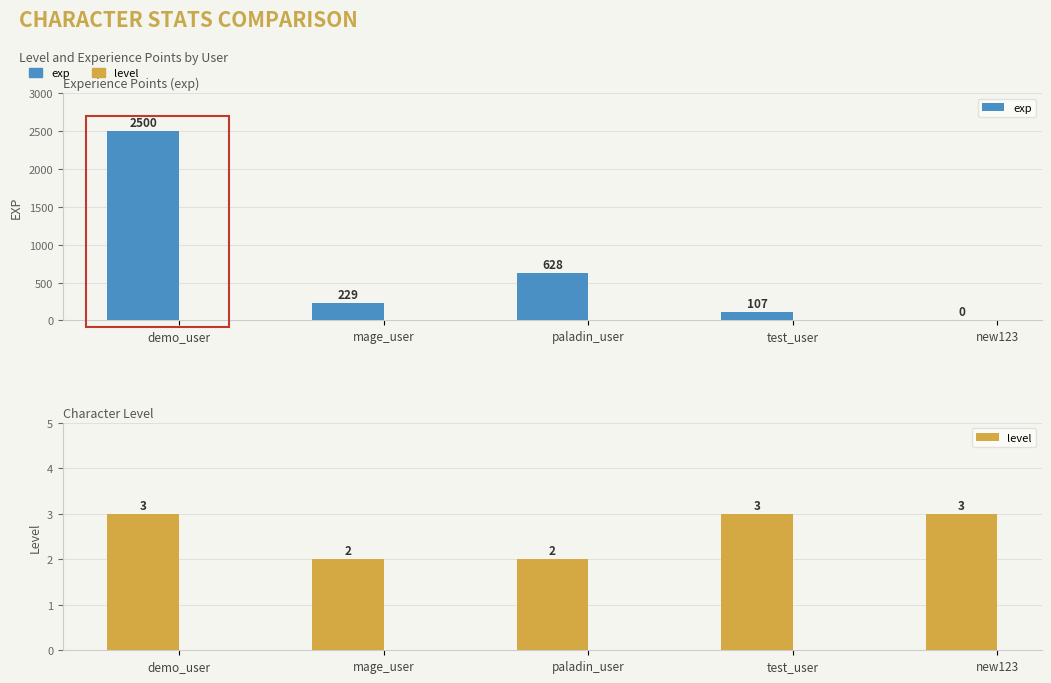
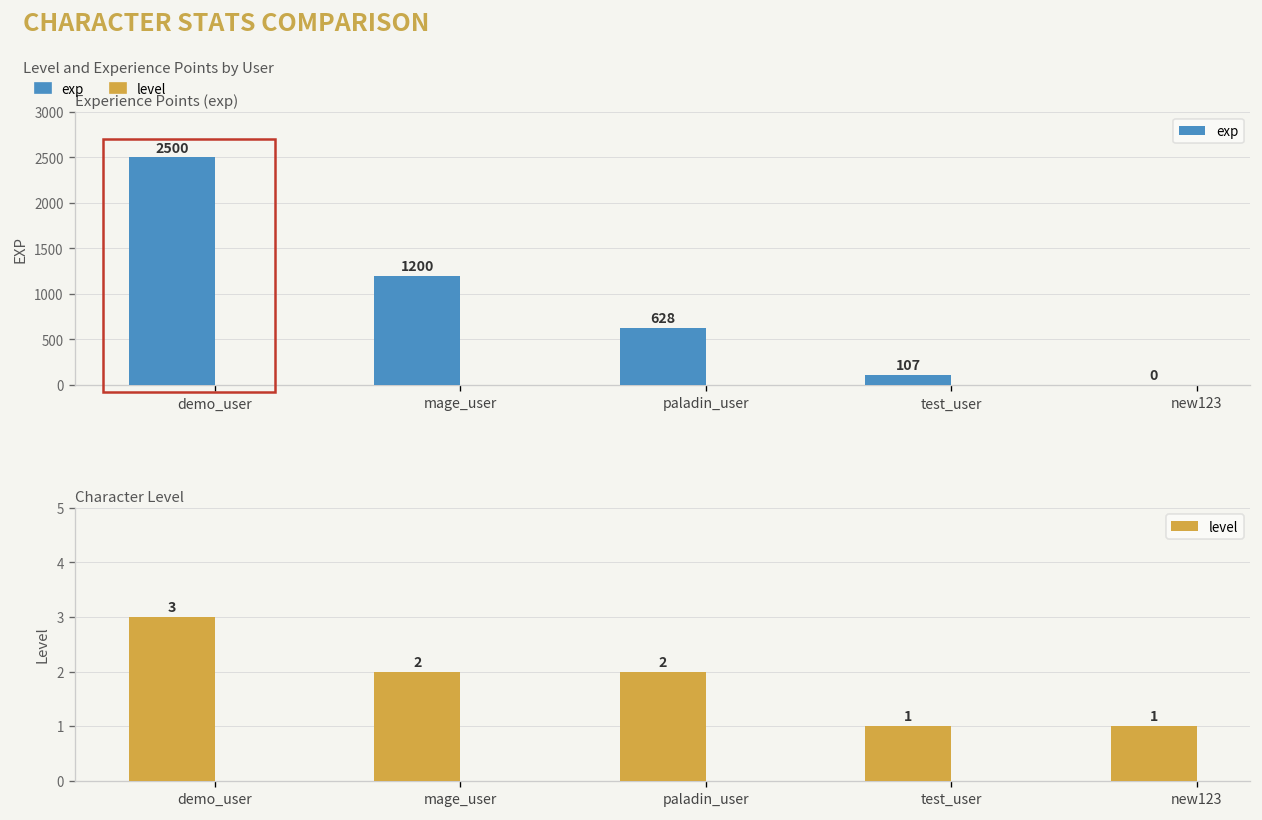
  {
    "Experience Points (exp)": {
      "demo_user": 2500,
-     "mage_user": 229,
+     "mage_user": 1200,
      "paladin_user": 628,
      "test_user": 107,
      "new123": 0
    },
    "Character Level": {
      "demo_user": 3,
      "mage_user": 2,
      "paladin_user": 2,
-     "test_user": 3,
-     "new123": 3
+     "test_user": 1,
+     "new123": 1
    }
  }
